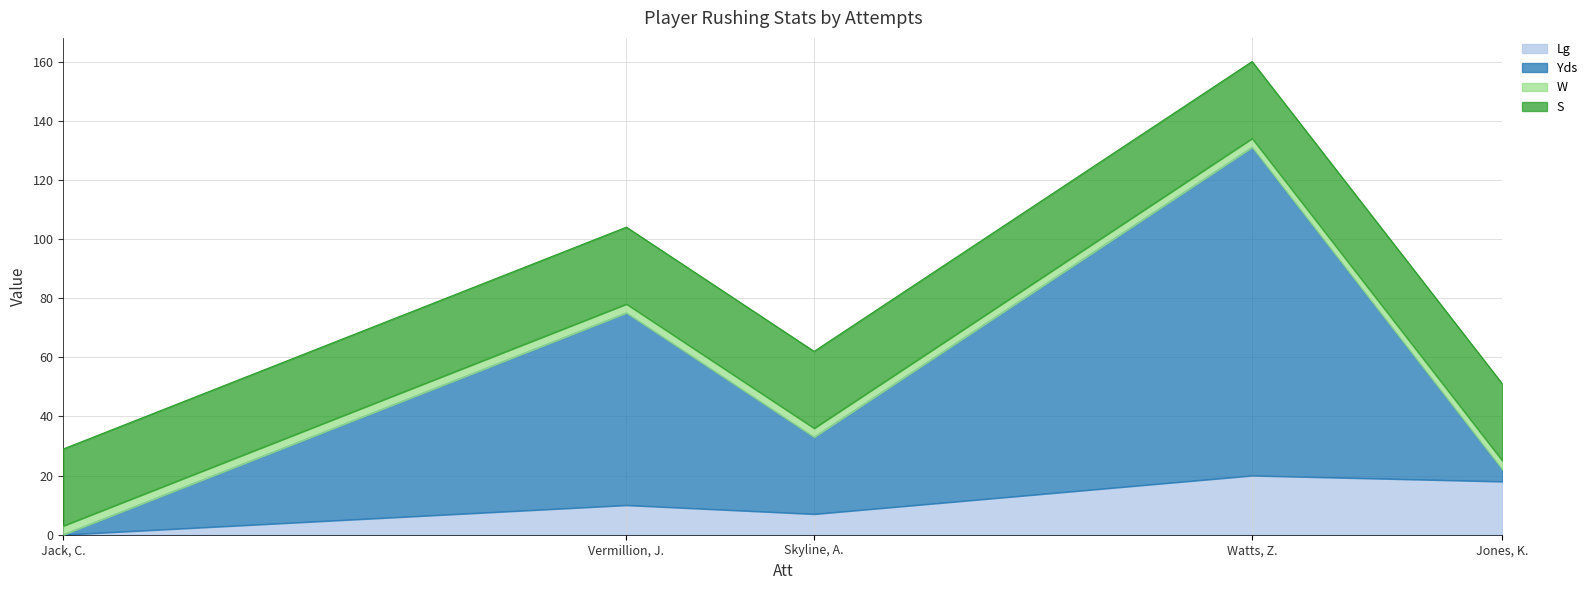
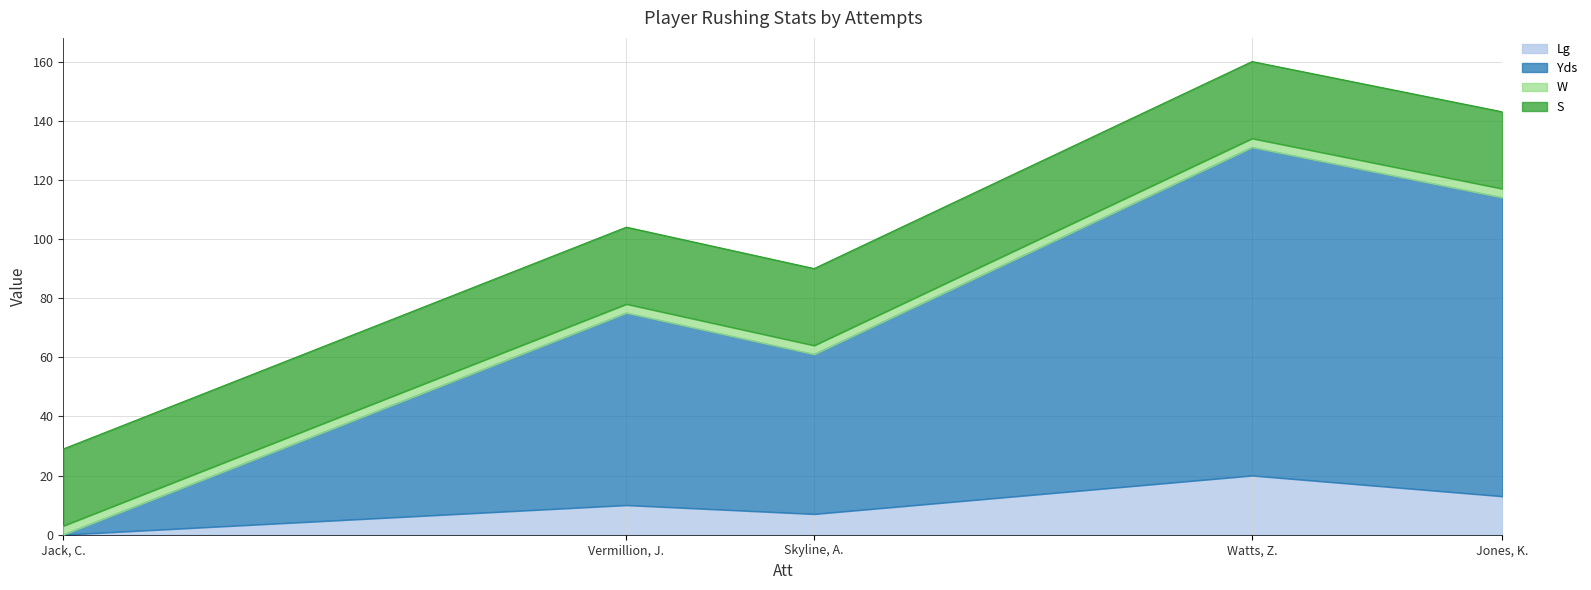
  {
    "Lg": {
      "Vermillion, J.": 10,
      "Skyline, A.": 7,
      "Watts, Z.": 20,
-     "Jones, K.": 18
+     "Jones, K.": 13
    },
    "Yds": {
      "Vermillion, J.": 65,
-     "Skyline, A.": 26,
+     "Skyline, A.": 54,
      "Watts, Z.": 111,
-     "Jones, K.": 4
+     "Jones, K.": 101
    },
    "W": {
      "Jack, C.": 3,
      "Vermillion, J.": 3,
      "Skyline, A.": 3,
      "Watts, Z.": 3,
      "Jones, K.": 3
    },
    "S": {
      "Jack, C.": 26,
      "Vermillion, J.": 26,
      "Skyline, A.": 26,
      "Watts, Z.": 26,
      "Jones, K.": 26
    }
  }
